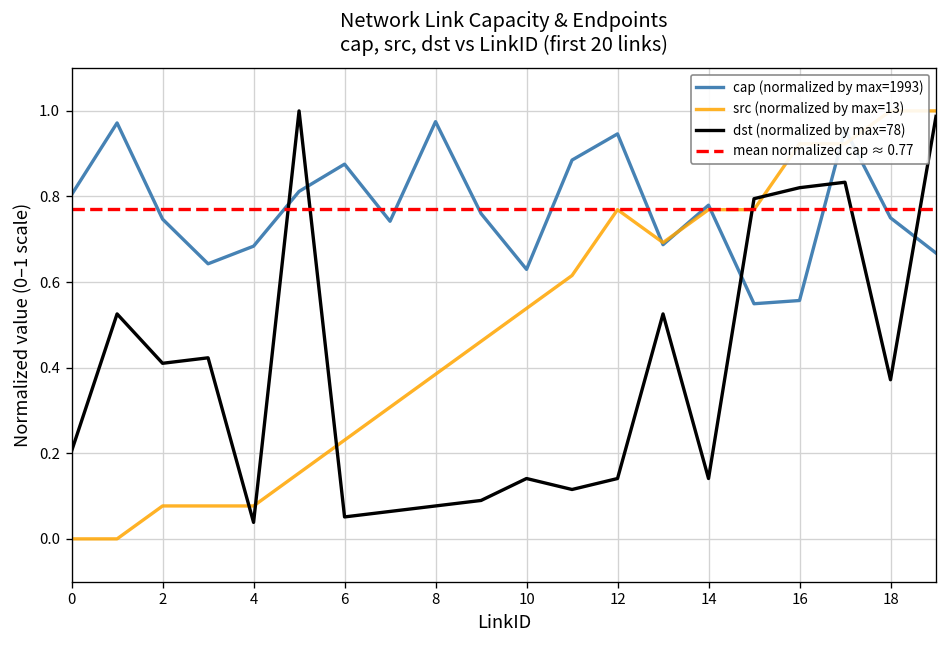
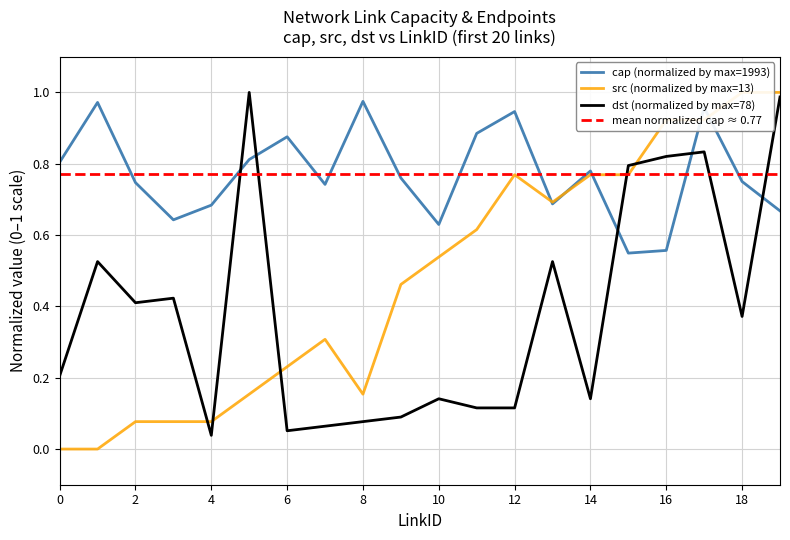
  {
    "cap (normalized by max=1993)": {
      "0": 0.80,
      "2": 0.75,
      "4": 0.68,
      "6": 0.88,
      "8": 0.97,
      "10": 0.63,
      "12": 0.95,
      "14": 0.78,
      "16": 0.56,
      "18": 0.75
    },
    "src (normalized by max=13)": {
      "0": 0.00,
      "2": 0.08,
      "4": 0.08,
      "6": 0.23,
-     "8": 0.38,
+     "8": 0.15,
      "10": 0.54,
      "12": 0.77,
      "14": 0.77
    },
    "dst (normalized by max=78)": {
      "0": 0.21,
      "2": 0.41,
      "4": 0.04,
      "6": 0.05,
      "8": 0.08,
      "10": 0.14,
-     "12": 0.14,
+     "12": 0.12,
      "14": 0.14,
      "16": 0.82,
      "18": 0.37
    }
  }
